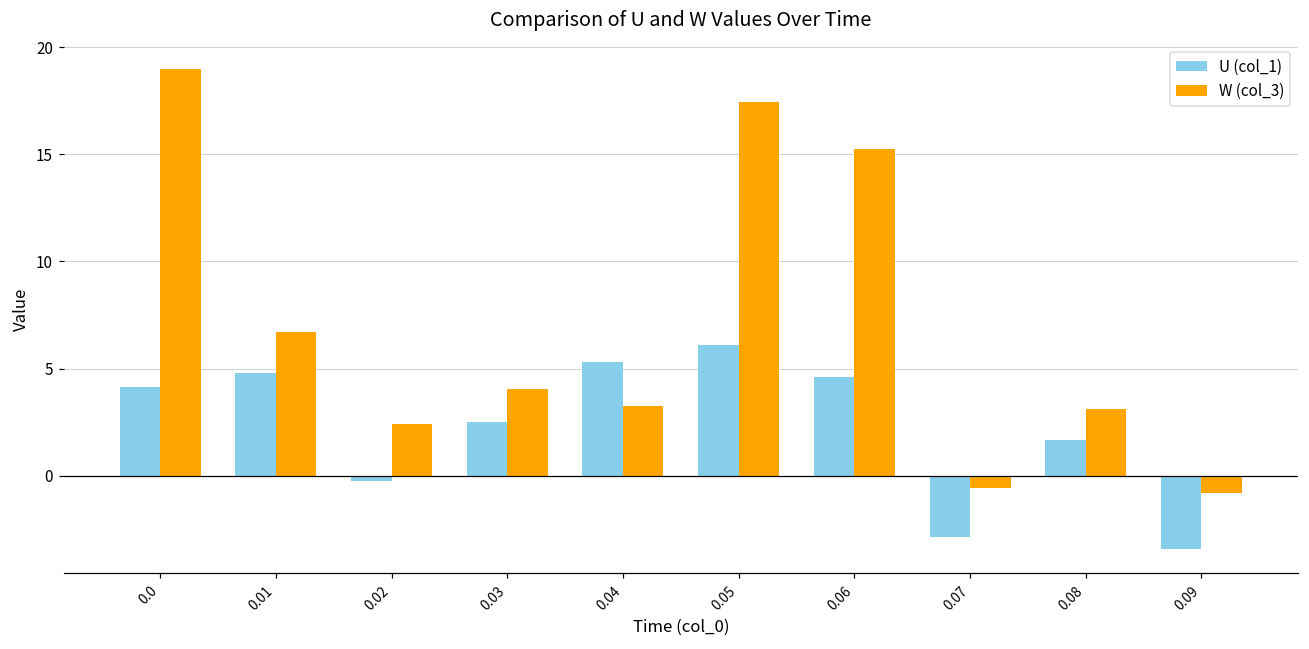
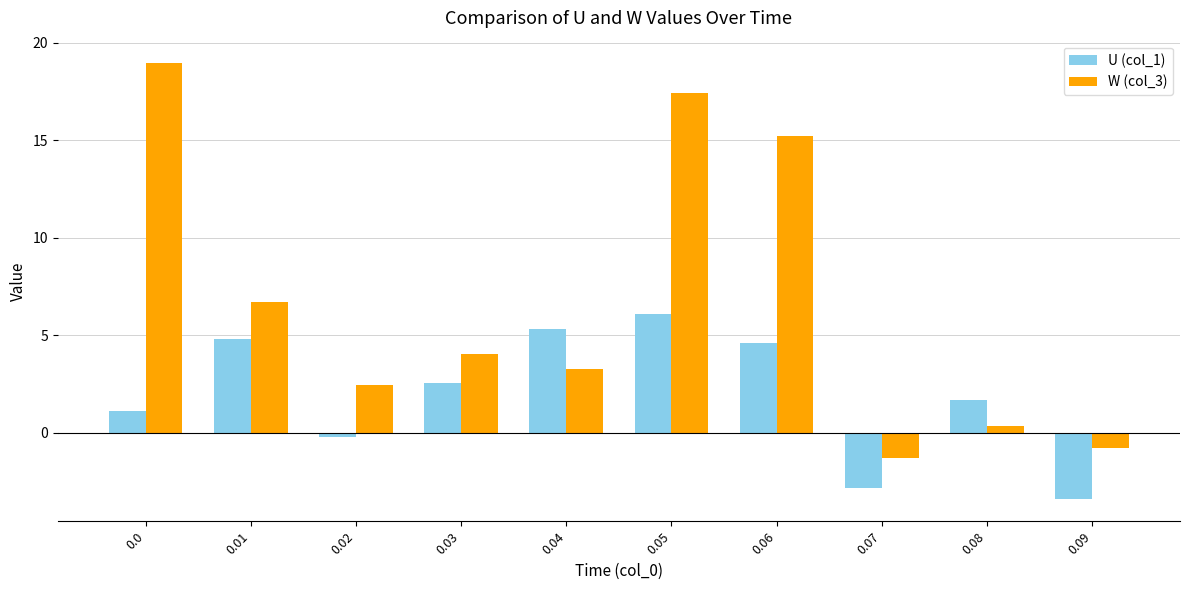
  {
    "U (col_1)": {
-     "0.0": 4.1,
+     "0.0": 1.1,
      "0.01": 4.8,
      "0.02": -0.2,
      "0.03": 2.5,
      "0.04": 5.3,
      "0.05": 6.1,
      "0.06": 4.6,
      "0.07": -2.8,
      "0.08": 1.7,
      "0.09": -3.4
    },
    "W (col_3)": {
      "0.0": 19.0,
      "0.01": 6.7,
      "0.02": 2.4,
      "0.03": 4.0,
      "0.04": 3.3,
      "0.05": 17.4,
      "0.06": 15.2,
-     "0.07": -0.6,
-     "0.08": 3.1,
+     "0.07": -1.3,
+     "0.08": 0.3,
      "0.09": -0.8
    }
  }
